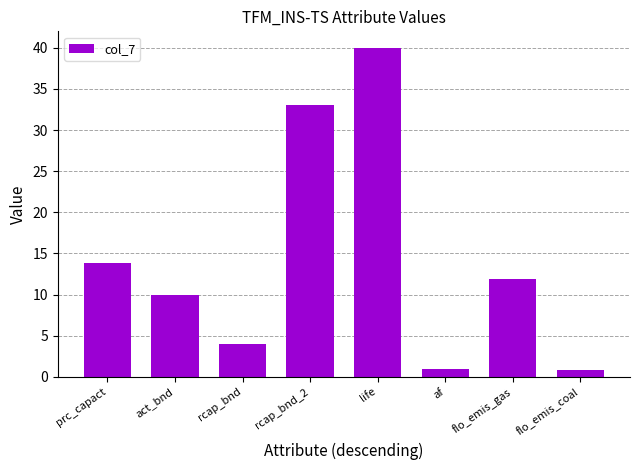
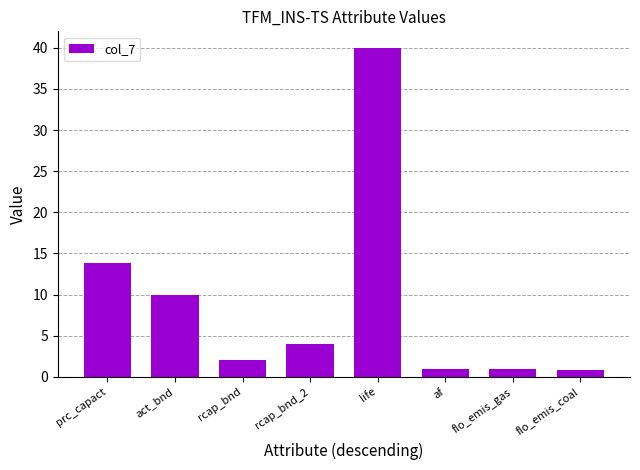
  {
    "prc_capact": 14,
    "act_bnd": 10,
-   "rcap_bnd": 4,
-   "rcap_bnd_2": 33,
+   "rcap_bnd": 2,
+   "rcap_bnd_2": 4,
    "life": 40,
    "af": 1,
-   "flo_emis_gas": 12,
+   "flo_emis_gas": 1,
    "flo_emis_coal": 1
  }
